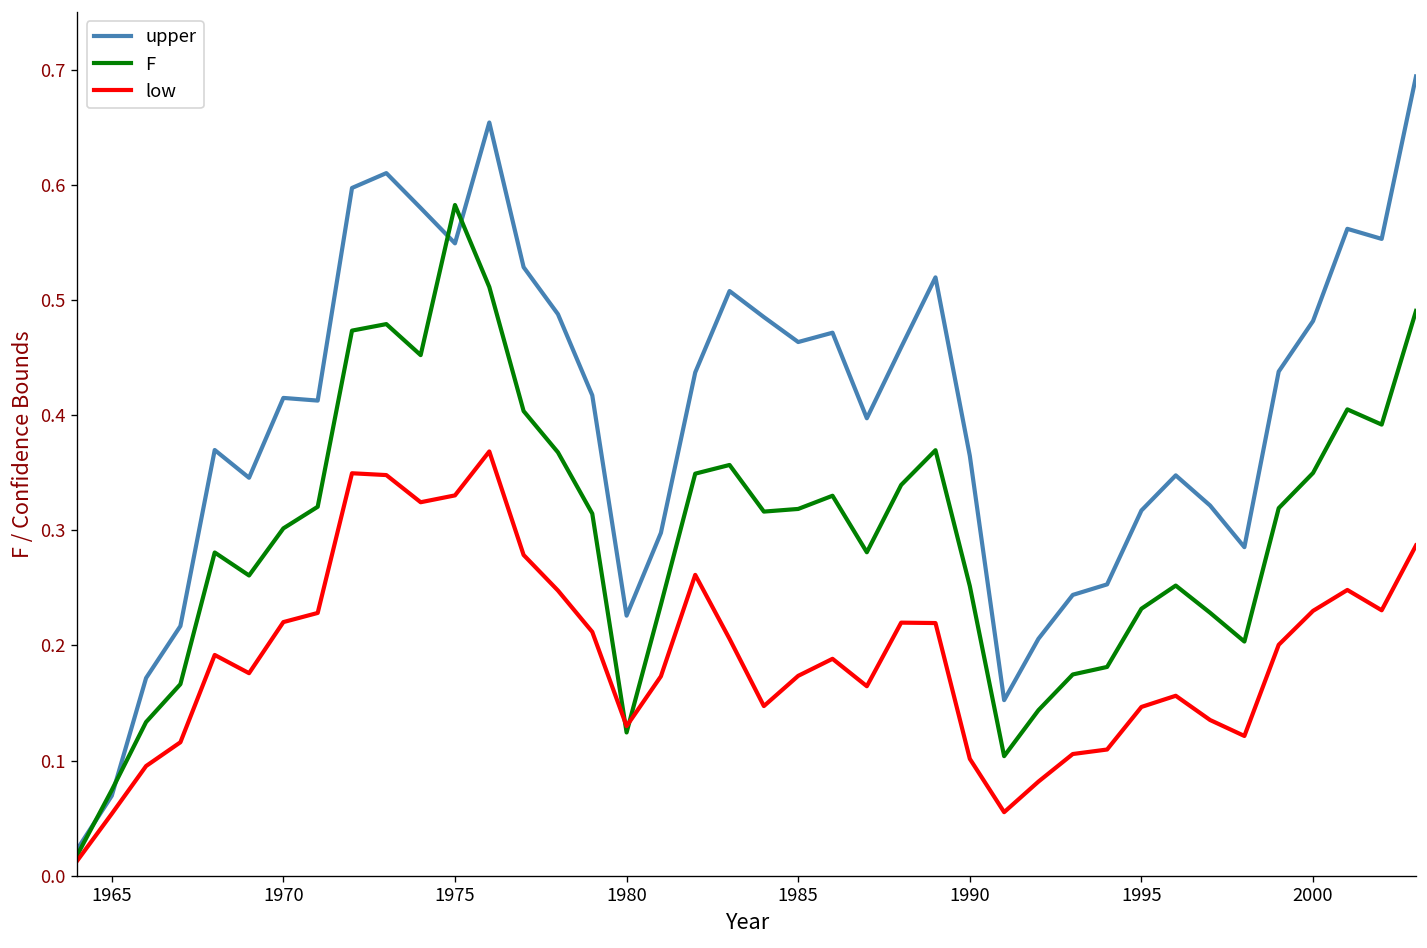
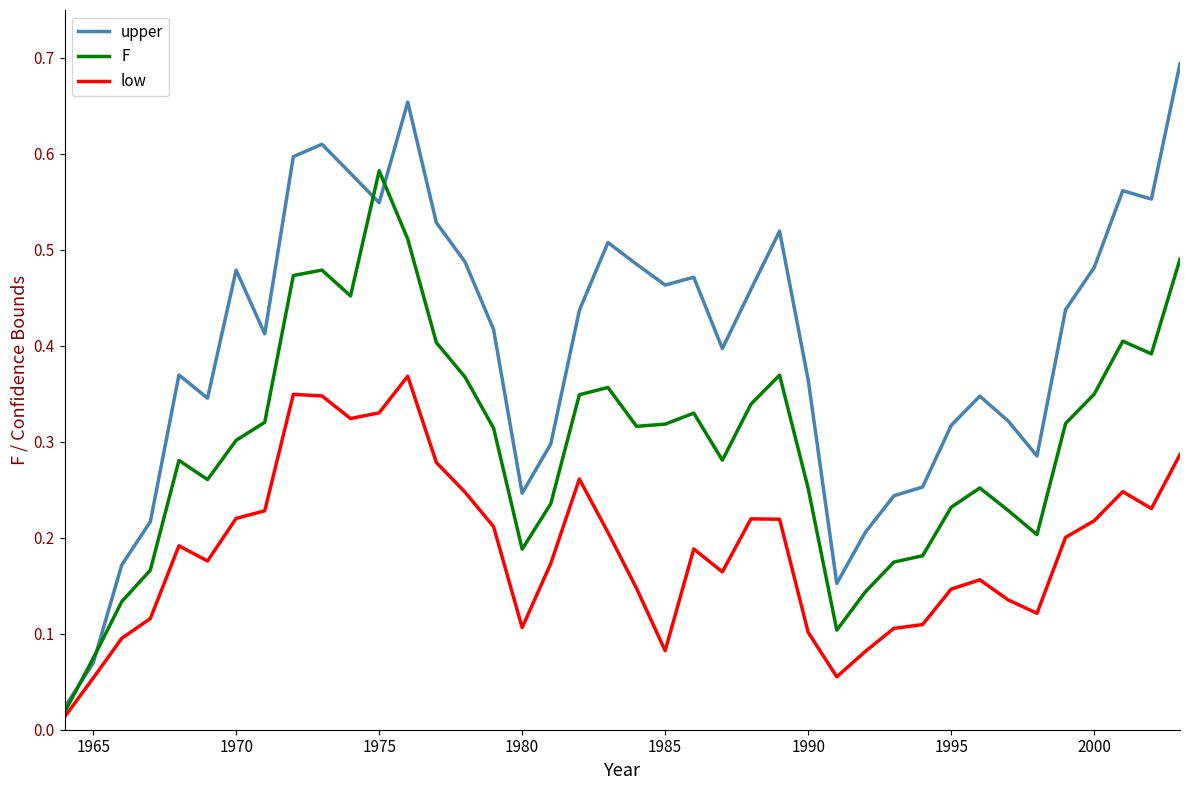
  {
    "upper": {
      "1965": 0.07,
-     "1970": 0.41,
+     "1970": 0.48,
      "1975": 0.55,
-     "1980": 0.23,
+     "1980": 0.25,
      "1985": 0.46,
      "1990": 0.36,
      "1995": 0.32,
      "2000": 0.48
    },
    "F": {
      "1965": 0.07,
      "1970": 0.30,
      "1975": 0.58,
-     "1980": 0.12,
+     "1980": 0.19,
      "1985": 0.32,
      "1990": 0.25,
      "1995": 0.23,
      "2000": 0.35
    },
    "low": {
      "1965": 0.05,
      "1970": 0.22,
      "1975": 0.33,
-     "1980": 0.13,
-     "1985": 0.17,
+     "1980": 0.11,
+     "1985": 0.08,
      "1990": 0.10,
      "1995": 0.15,
-     "2000": 0.23
+     "2000": 0.22
    }
  }
